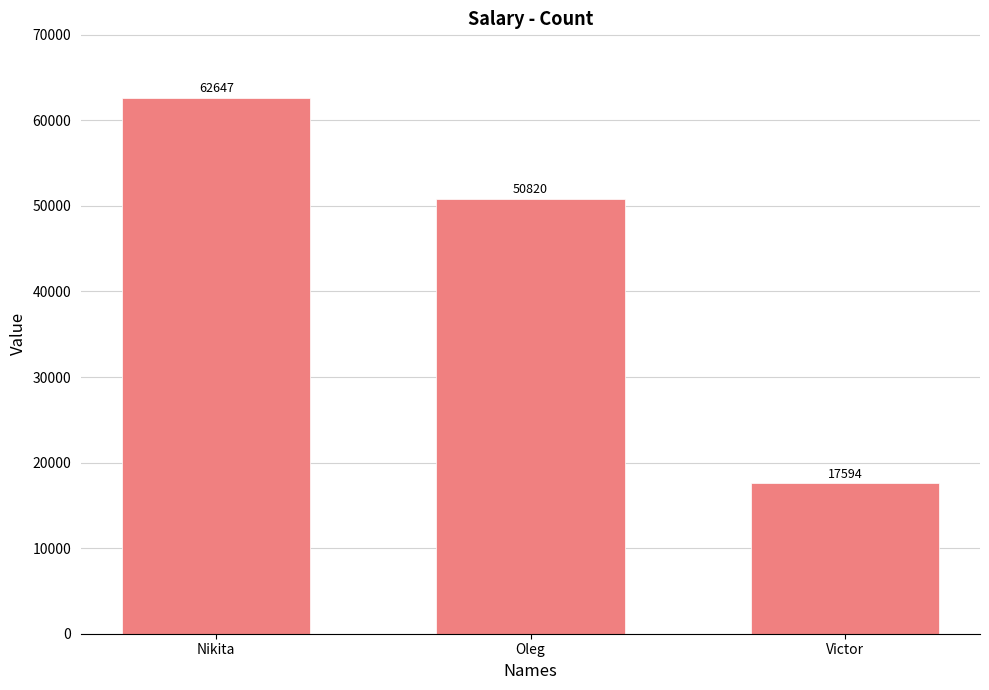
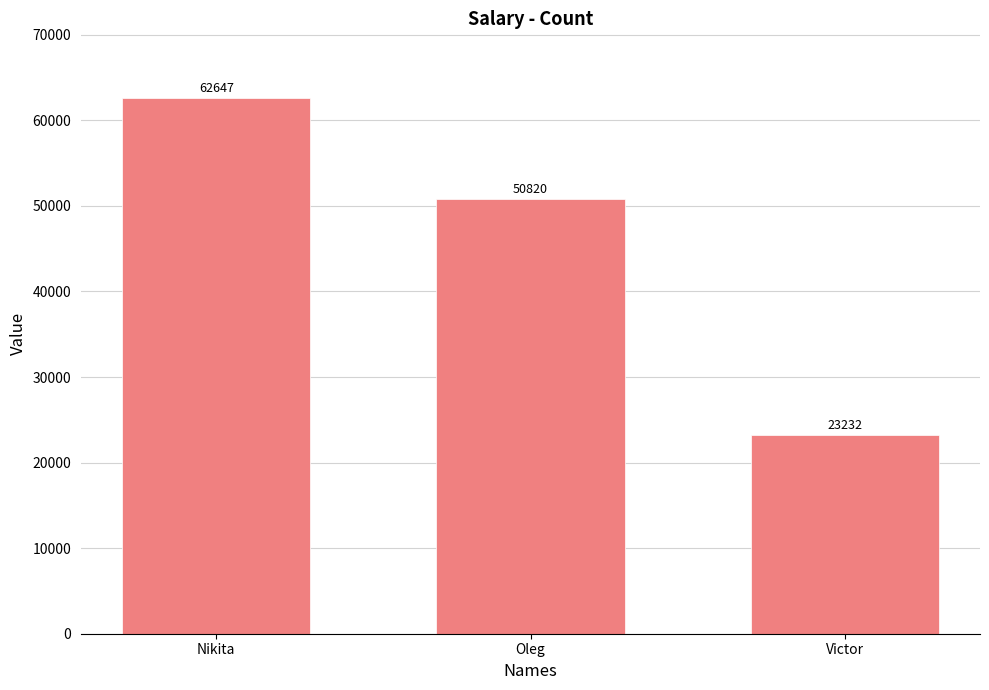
  {
    "Nikita": 62647,
    "Oleg": 50820,
-   "Victor": 17594
+   "Victor": 23232
  }
